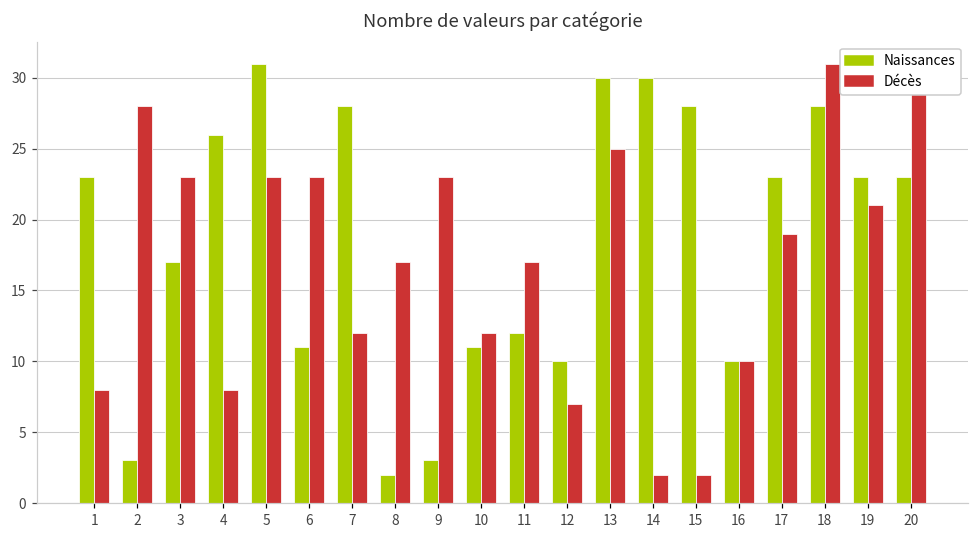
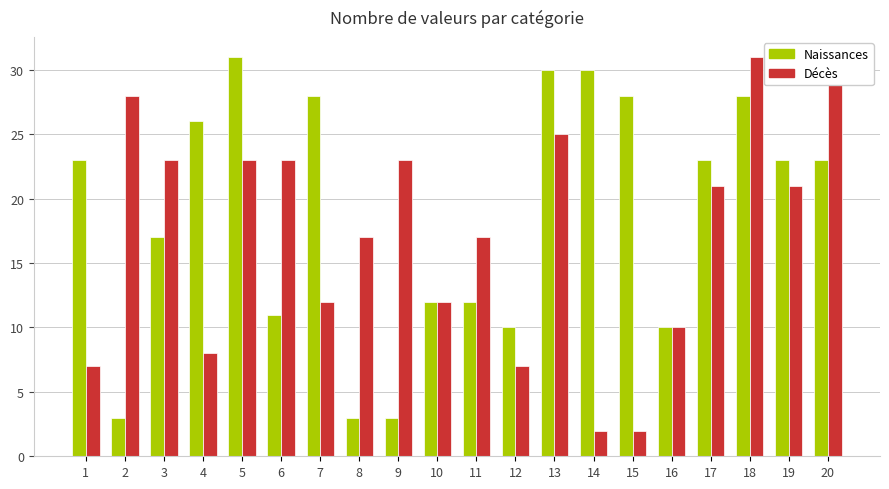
  {
    "Naissances": {
      "1": 23,
      "2": 3,
      "3": 17,
      "4": 26,
      "5": 31,
      "6": 11,
      "7": 28,
-     "8": 2,
+     "8": 3,
      "9": 3,
-     "10": 11,
+     "10": 12,
      "11": 12,
      "12": 10,
      "13": 30,
      "14": 30,
      "15": 28,
      "16": 10,
      "17": 23,
      "18": 28,
      "19": 23,
      "20": 23
    },
    "Décès": {
-     "1": 8,
+     "1": 7,
      "2": 28,
      "3": 23,
      "4": 8,
      "5": 23,
      "6": 23,
      "7": 12,
      "8": 17,
      "9": 23,
      "10": 12,
      "11": 17,
      "12": 7,
      "13": 25,
      "14": 2,
      "15": 2,
      "16": 10,
-     "17": 19,
+     "17": 21,
      "18": 31,
      "19": 21
    }
  }
